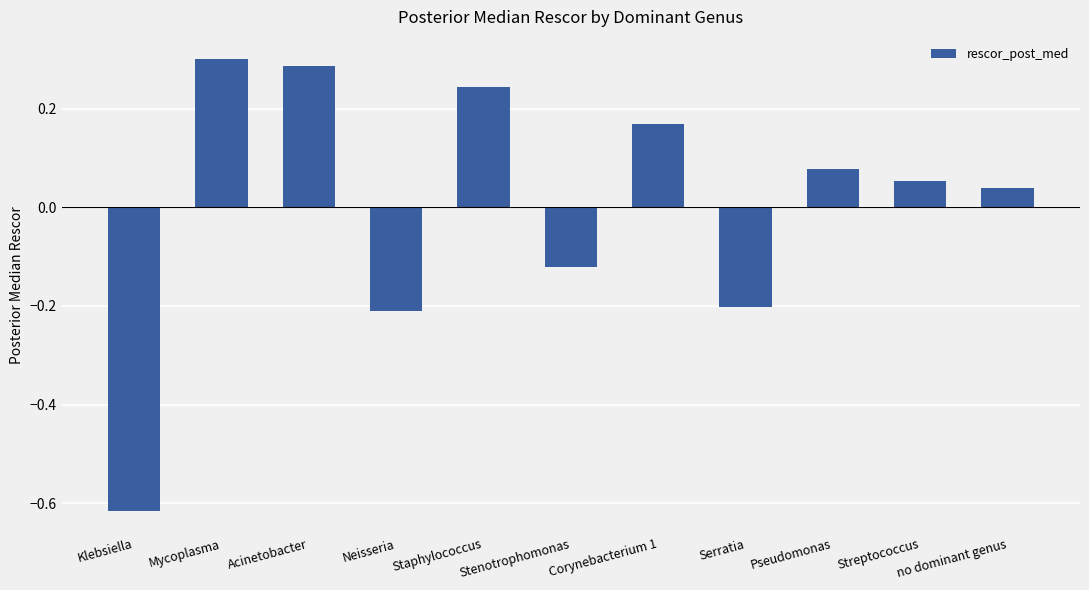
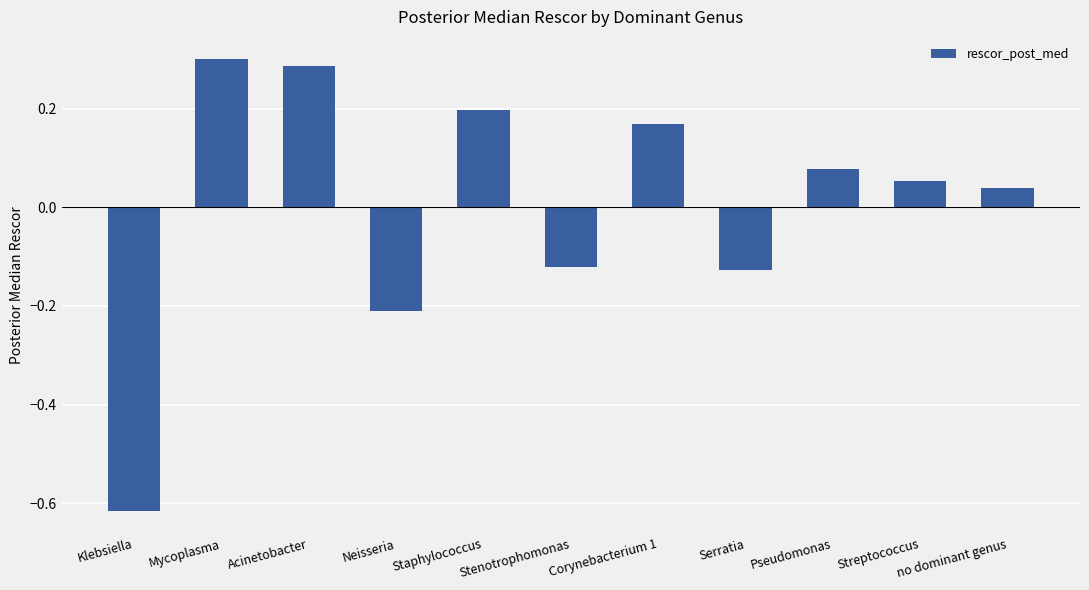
  {
    "Klebsiella": -0.61,
    "Mycoplasma": 0.30,
    "Acinetobacter": 0.29,
    "Neisseria": -0.21,
-   "Staphylococcus": 0.24,
+   "Staphylococcus": 0.20,
    "Stenotrophomonas": -0.12,
    "Corynebacterium 1": 0.17,
-   "Serratia": -0.20,
+   "Serratia": -0.13,
    "Pseudomonas": 0.08,
    "Streptococcus": 0.05,
    "no dominant genus": 0.04
  }
